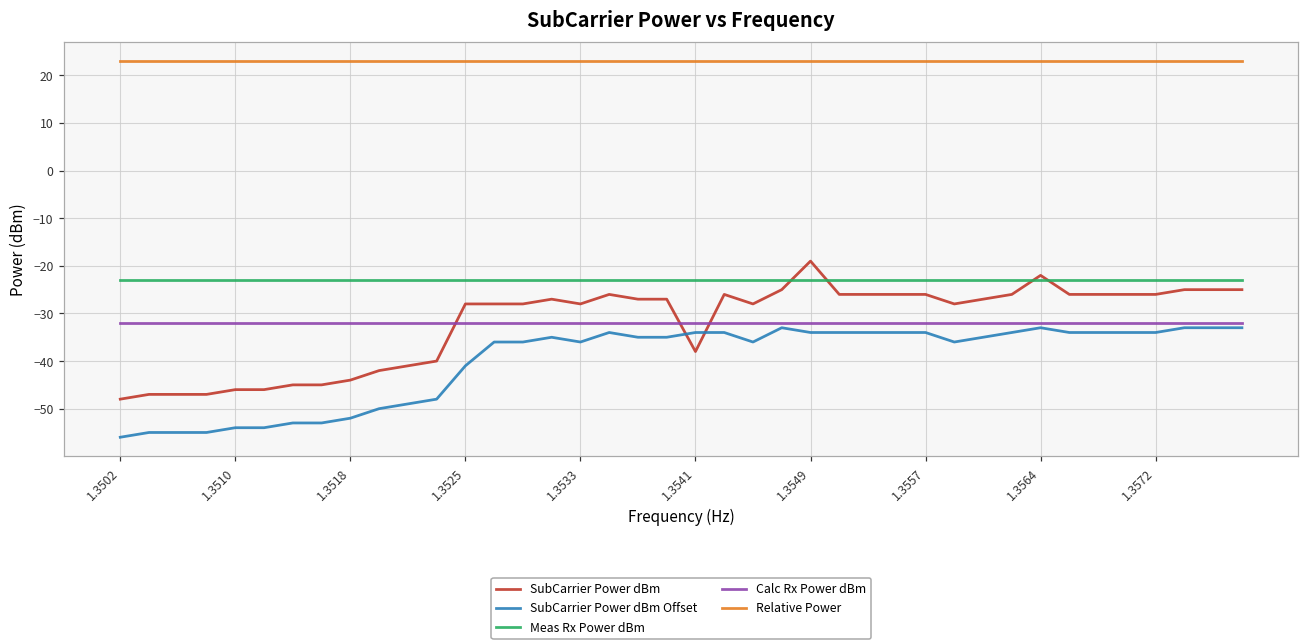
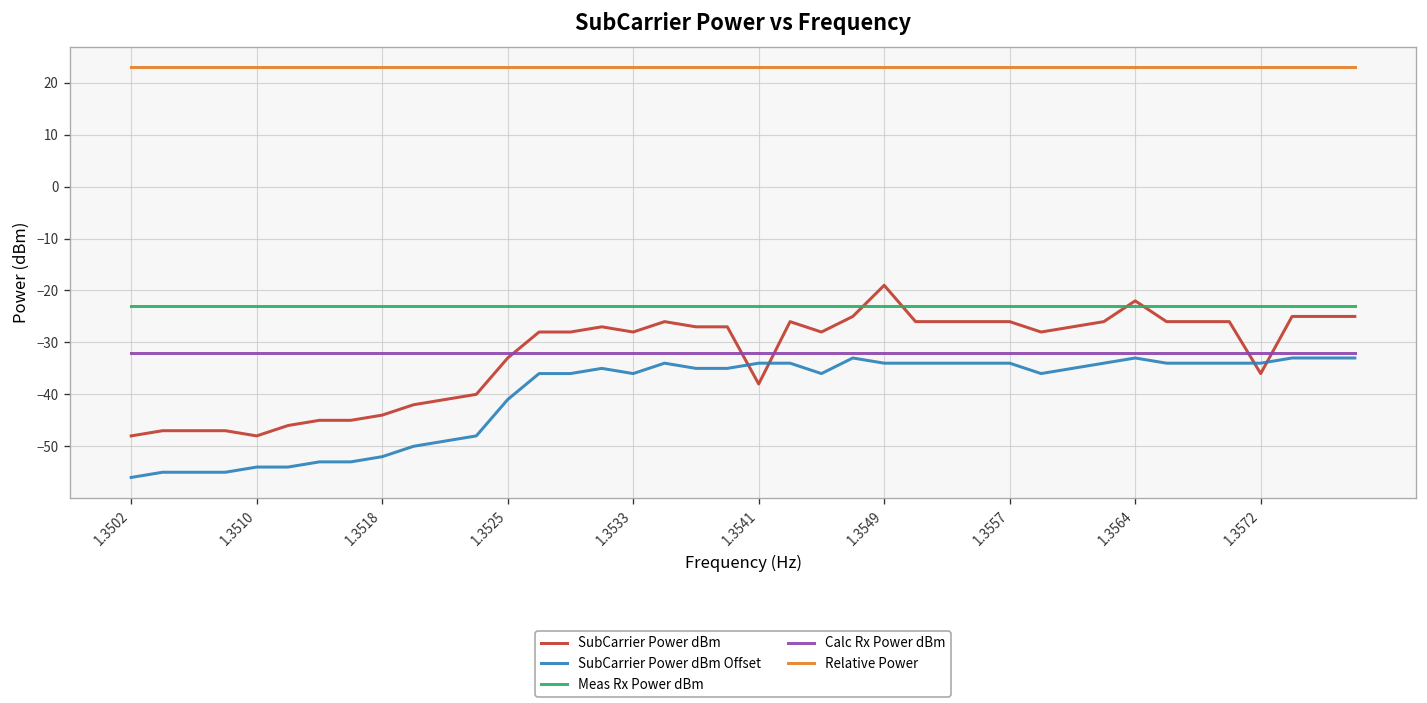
  {
    "SubCarrier Power dBm": {
      "1.3502": -48,
-     "1.3510": -46,
+     "1.3510": -48,
      "1.3518": -44,
-     "1.3525": -28,
+     "1.3525": -33,
      "1.3533": -28,
      "1.3541": -38,
      "1.3549": -19,
      "1.3557": -26,
      "1.3564": -22,
-     "1.3572": -26
+     "1.3572": -36
    },
    "SubCarrier Power dBm Offset": {
      "1.3502": -56,
      "1.3510": -54,
      "1.3518": -52,
      "1.3525": -41,
      "1.3533": -36,
      "1.3541": -34,
      "1.3549": -34,
      "1.3557": -34,
      "1.3564": -33,
      "1.3572": -34
    },
    "Meas Rx Power dBm": {
      "1.3502": -23,
      "1.3510": -23,
      "1.3518": -23,
      "1.3525": -23,
      "1.3533": -23,
      "1.3541": -23,
      "1.3549": -23,
      "1.3557": -23,
      "1.3564": -23,
      "1.3572": -23
    },
    "Calc Rx Power dBm": {
      "1.3502": -32,
      "1.3510": -32,
      "1.3518": -32,
      "1.3525": -32,
      "1.3533": -32,
      "1.3541": -32,
      "1.3549": -32,
      "1.3557": -32,
      "1.3564": -32,
      "1.3572": -32
    },
    "Relative Power": {
      "1.3502": 23,
      "1.3510": 23,
      "1.3518": 23,
      "1.3525": 23,
      "1.3533": 23,
      "1.3541": 23,
      "1.3549": 23,
      "1.3557": 23,
      "1.3564": 23,
      "1.3572": 23
    }
  }
